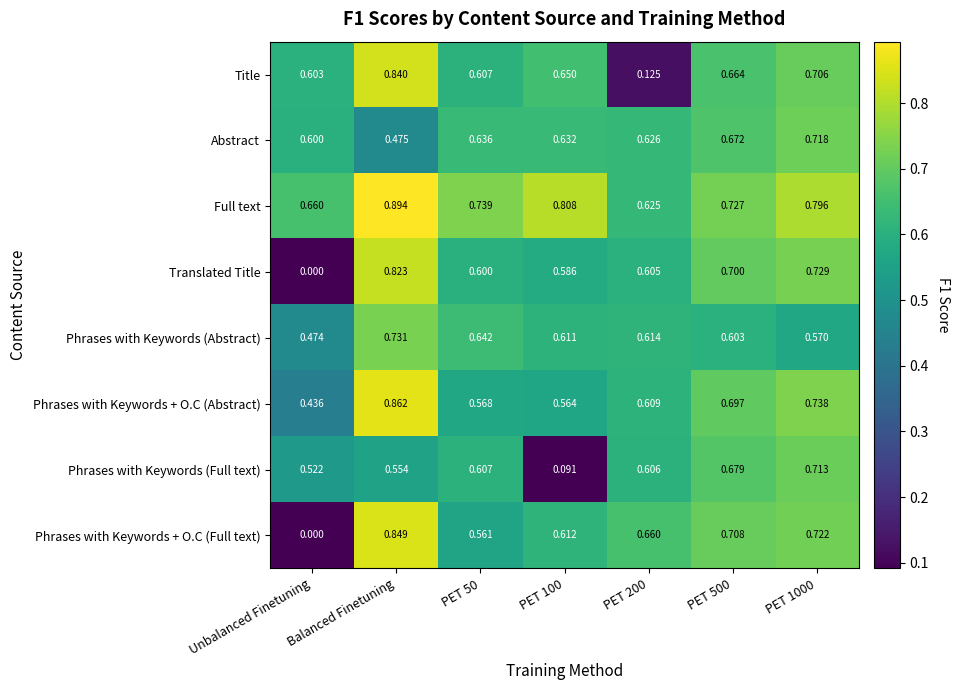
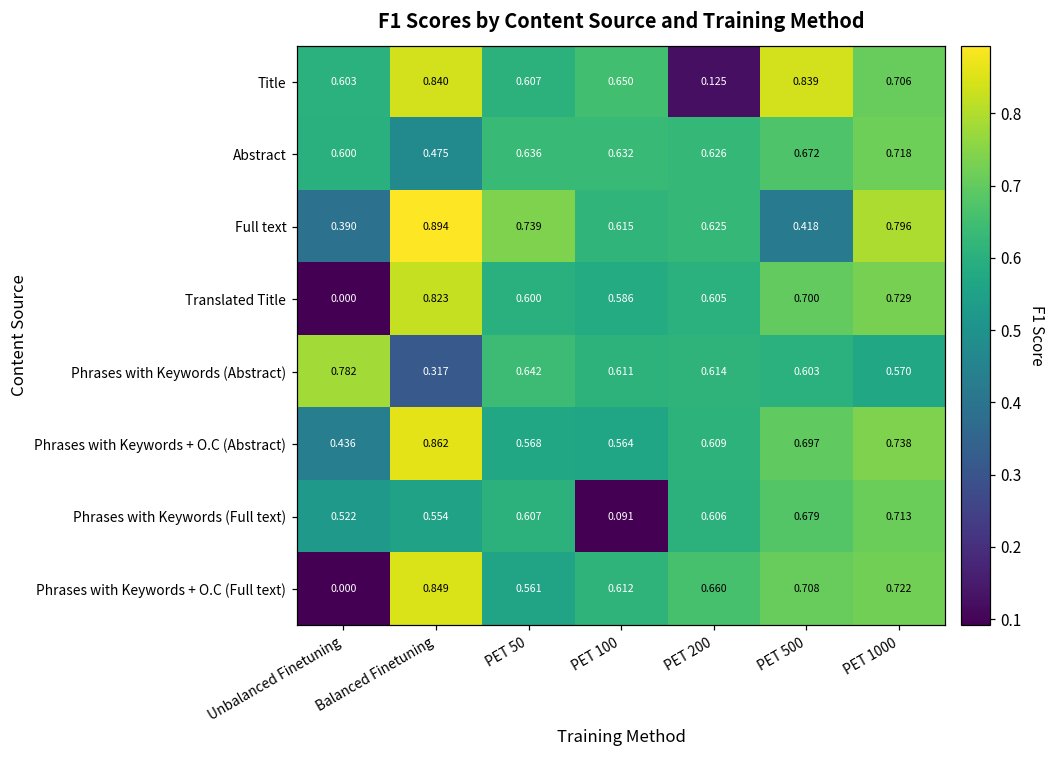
  {
    "Title": {
      "Unbalanced Finetuning": 0.603,
      "Balanced Finetuning": 0.840,
      "PET 50": 0.607,
      "PET 100": 0.650,
      "PET 200": 0.125,
-     "PET 500": 0.664,
+     "PET 500": 0.839,
      "PET 1000": 0.706
    },
    "Abstract": {
      "Unbalanced Finetuning": 0.600,
      "Balanced Finetuning": 0.475,
      "PET 50": 0.636,
      "PET 100": 0.632,
      "PET 200": 0.626,
      "PET 500": 0.672,
      "PET 1000": 0.718
    },
    "Full text": {
-     "Unbalanced Finetuning": 0.660,
+     "Unbalanced Finetuning": 0.390,
      "Balanced Finetuning": 0.894,
      "PET 50": 0.739,
-     "PET 100": 0.808,
+     "PET 100": 0.615,
      "PET 200": 0.625,
-     "PET 500": 0.727,
+     "PET 500": 0.418,
      "PET 1000": 0.796
    },
    "Translated Title": {
      "Unbalanced Finetuning": 0.000,
      "Balanced Finetuning": 0.823,
      "PET 50": 0.600,
      "PET 100": 0.586,
      "PET 200": 0.605,
      "PET 500": 0.700,
      "PET 1000": 0.729
    },
    "Phrases with Keywords (Abstract)": {
-     "Unbalanced Finetuning": 0.474,
-     "Balanced Finetuning": 0.731,
+     "Unbalanced Finetuning": 0.782,
+     "Balanced Finetuning": 0.317,
      "PET 50": 0.642,
      "PET 100": 0.611,
      "PET 200": 0.614,
      "PET 500": 0.603,
      "PET 1000": 0.570
    },
    "Phrases with Keywords + O.C (Abstract)": {
      "Unbalanced Finetuning": 0.436,
      "Balanced Finetuning": 0.862,
      "PET 50": 0.568,
      "PET 100": 0.564,
      "PET 200": 0.609,
      "PET 500": 0.697,
      "PET 1000": 0.738
    },
    "Phrases with Keywords (Full text)": {
      "Unbalanced Finetuning": 0.522,
      "Balanced Finetuning": 0.554,
      "PET 50": 0.607,
      "PET 100": 0.091,
      "PET 200": 0.606,
      "PET 500": 0.679,
      "PET 1000": 0.713
    },
    "Phrases with Keywords + O.C (Full text)": {
      "Unbalanced Finetuning": 0.000,
      "Balanced Finetuning": 0.849,
      "PET 50": 0.561,
      "PET 100": 0.612,
      "PET 200": 0.660,
      "PET 500": 0.708,
      "PET 1000": 0.722
    }
  }
